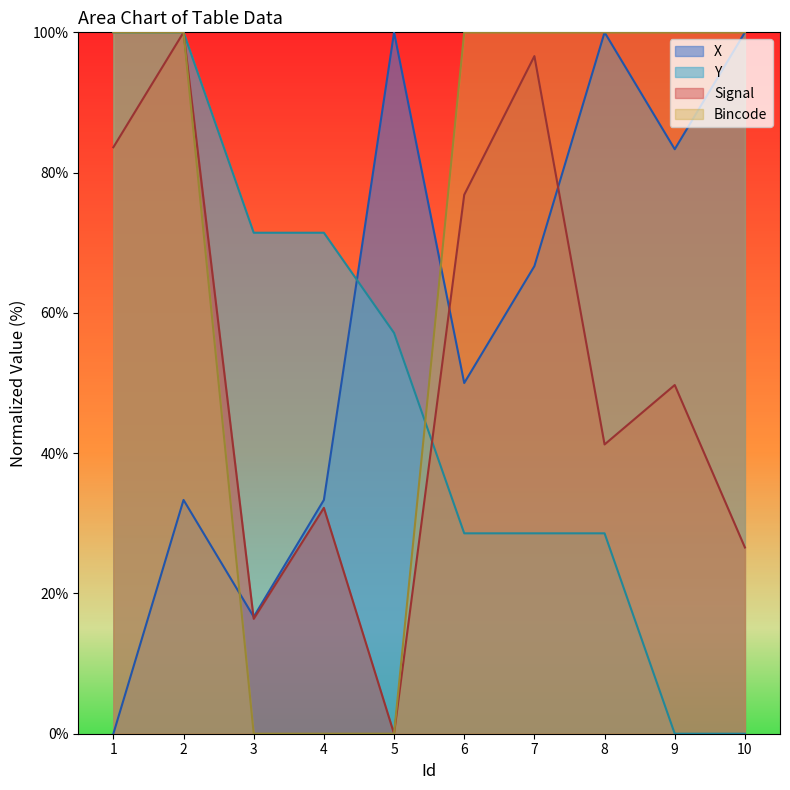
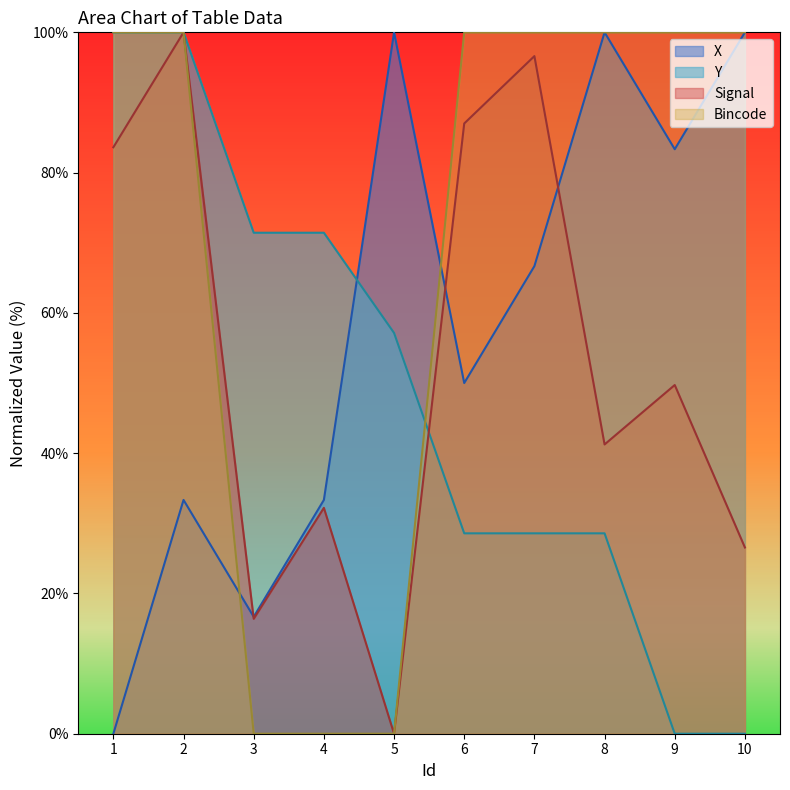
  {
    "Signal": {
      "1": "84%",
      "4": "32%",
-     "6": "77%",
+     "6": "87%",
      "7": "97%",
      "8": "41%",
      "9": "50%",
      "10": "27%"
    },
    "Bincode": {
      "3": "0%",
      "4": "0%",
      "6": "100%",
      "7": "100%",
      "9": "100%"
    }
  }
